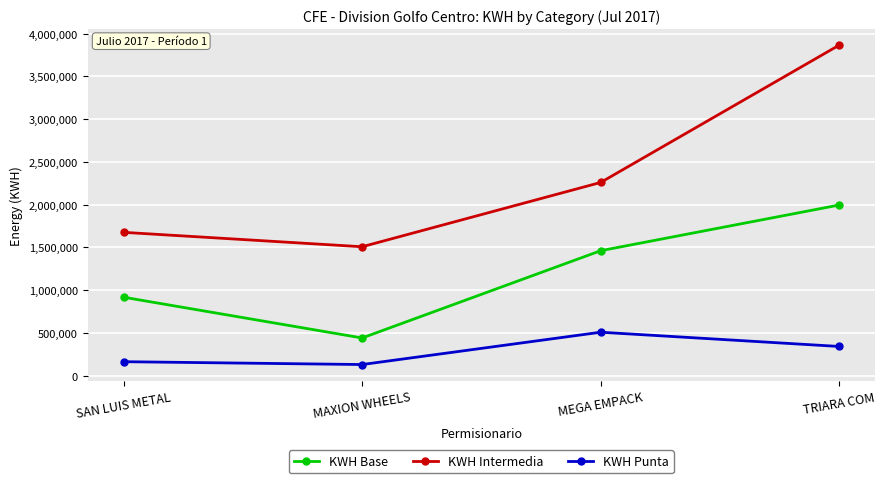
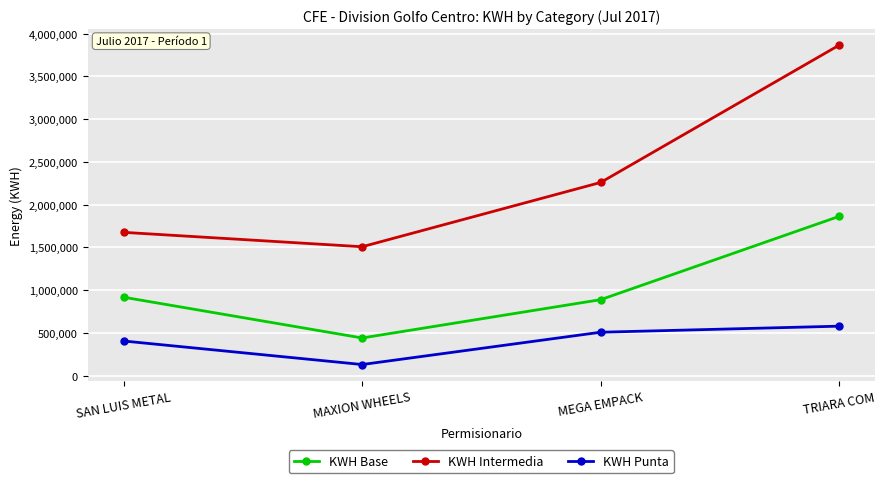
  {
    "KWH Base": {
      "SAN LUIS METAL": "900,000",
      "MAXION WHEELS": "400,000",
-     "MEGA EMPACK": "1,500,000",
-     "TRIARA COM": "2,000,000"
+     "MEGA EMPACK": "900,000",
+     "TRIARA COM": "1,900,000"
    },
    "KWH Intermedia": {
      "SAN LUIS METAL": "1,700,000",
      "MAXION WHEELS": "1,500,000",
      "MEGA EMPACK": "2,300,000",
      "TRIARA COM": "3,900,000"
    },
    "KWH Punta": {
-     "SAN LUIS METAL": "200,000",
+     "SAN LUIS METAL": "400,000",
      "MAXION WHEELS": "100,000",
      "MEGA EMPACK": "500,000",
-     "TRIARA COM": "300,000"
+     "TRIARA COM": "600,000"
    }
  }
